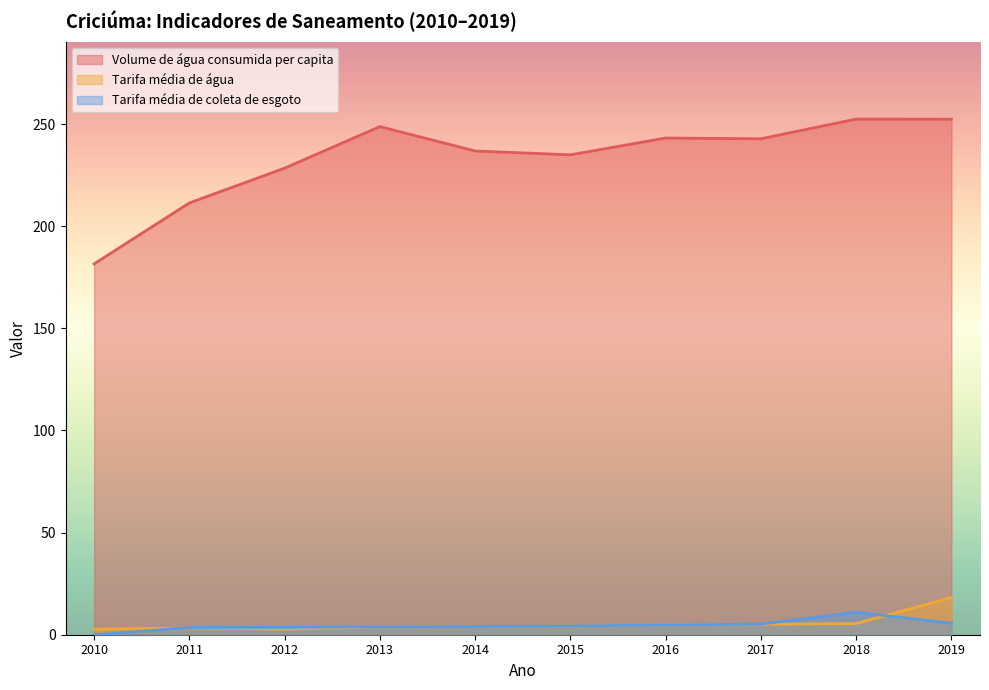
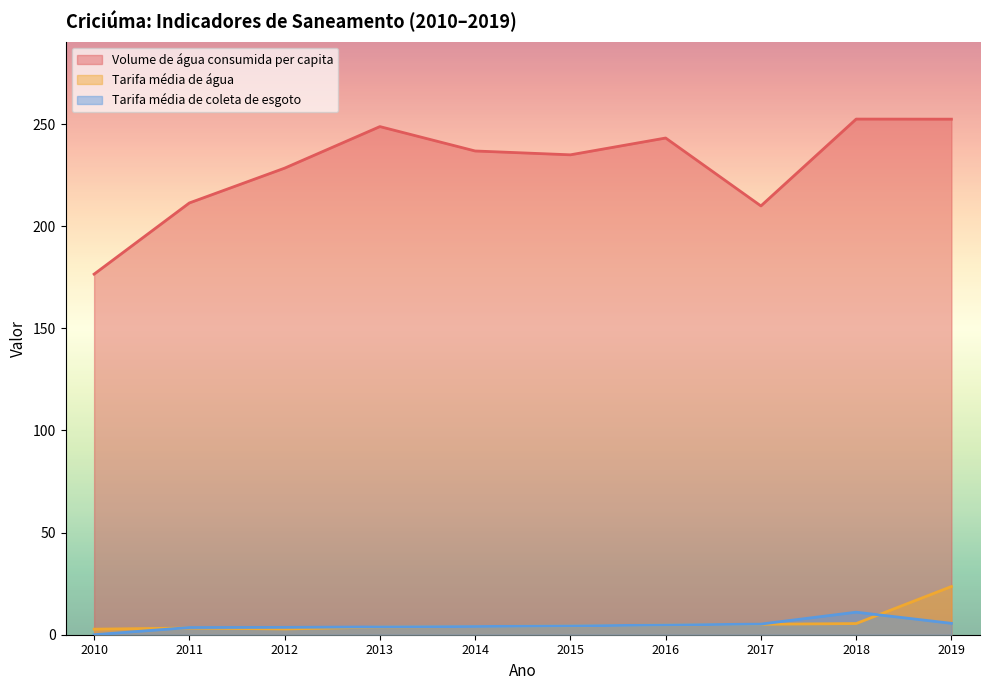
  {
    "Volume de água consumida per capita": {
-     "2010": 182,
+     "2010": 177,
      "2011": 211,
      "2012": 228,
      "2013": 249,
      "2014": 237,
      "2015": 235,
      "2016": 243,
-     "2017": 243,
+     "2017": 210,
      "2018": 252,
      "2019": 252
    },
    "Tarifa média de água": {
      "2010": 3,
      "2018": 5,
-     "2019": 18
+     "2019": 24
    },
    "Tarifa média de coleta de esgoto": {
      "2010": 0,
      "2018": 11,
      "2019": 6
    }
  }
